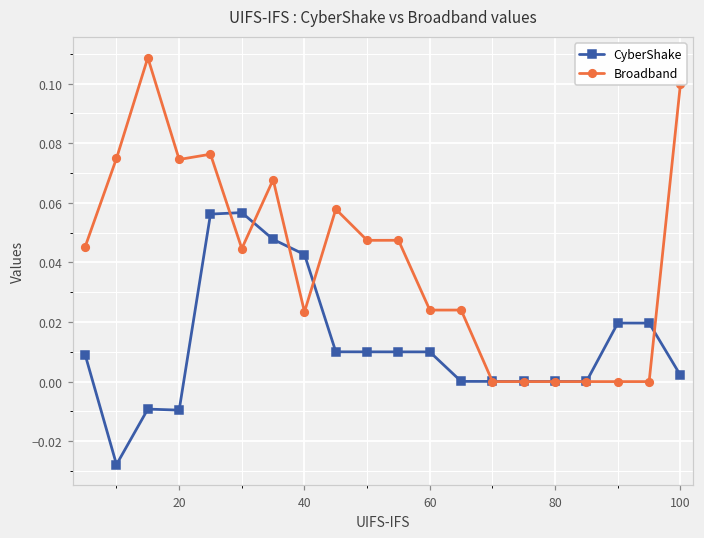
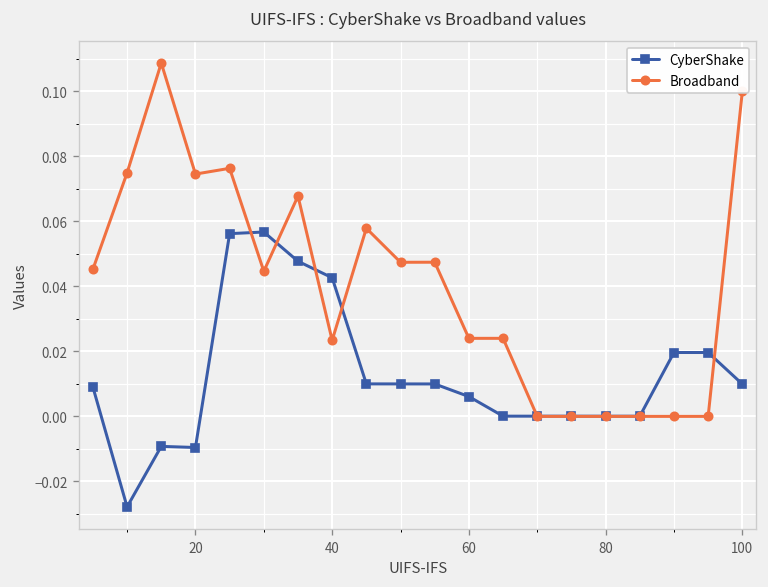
  {
    "CyberShake": {
      "20": -0.010,
      "40": 0.043,
-     "60": 0.010,
-     "100": 0.002
+     "60": 0.006,
+     "100": 0.010
    },
    "Broadband": {
      "20": 0.075,
      "40": 0.023,
      "60": 0.024,
      "100": 0.100
    }
  }
